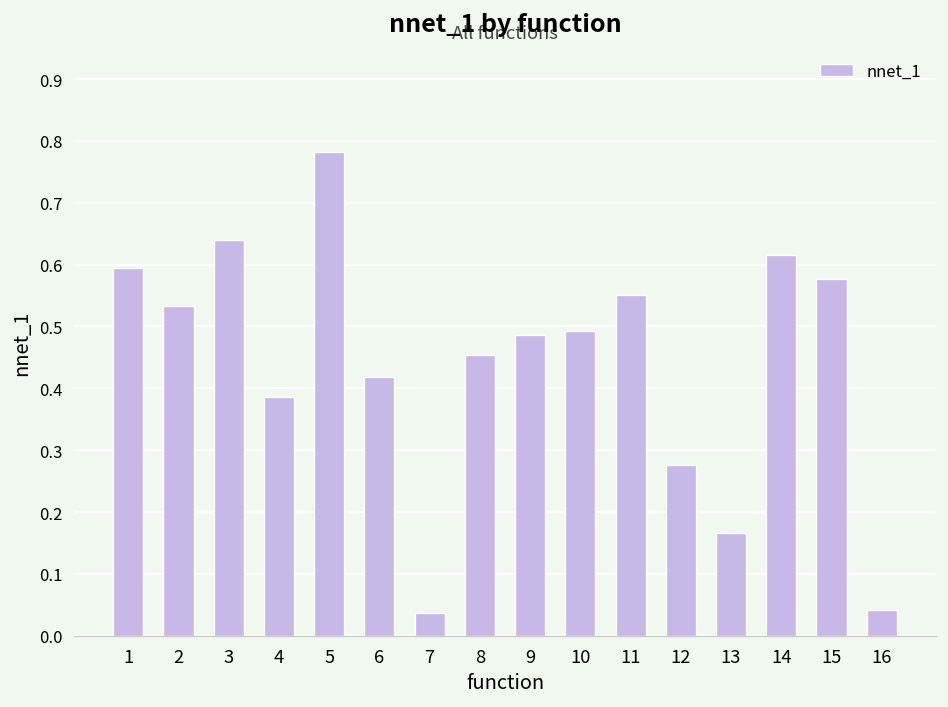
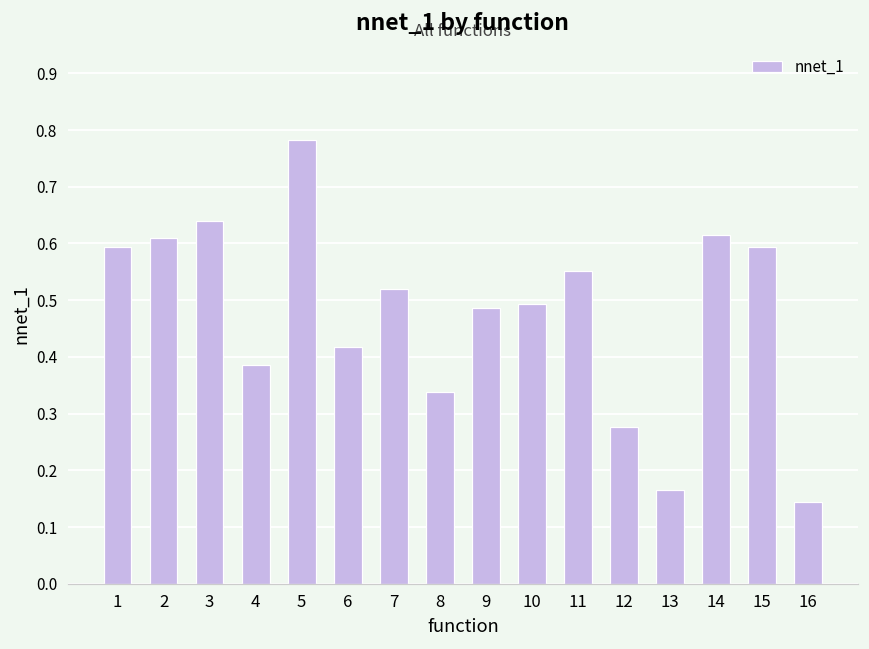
  {
    "1": 0.59,
-   "2": 0.53,
+   "2": 0.61,
    "3": 0.64,
    "4": 0.39,
    "5": 0.78,
    "6": 0.42,
-   "7": 0.04,
-   "8": 0.45,
+   "7": 0.52,
+   "8": 0.34,
    "9": 0.49,
    "10": 0.49,
    "11": 0.55,
    "12": 0.28,
    "13": 0.17,
    "14": 0.62,
-   "15": 0.58,
-   "16": 0.04
+   "15": 0.59,
+   "16": 0.14
  }
